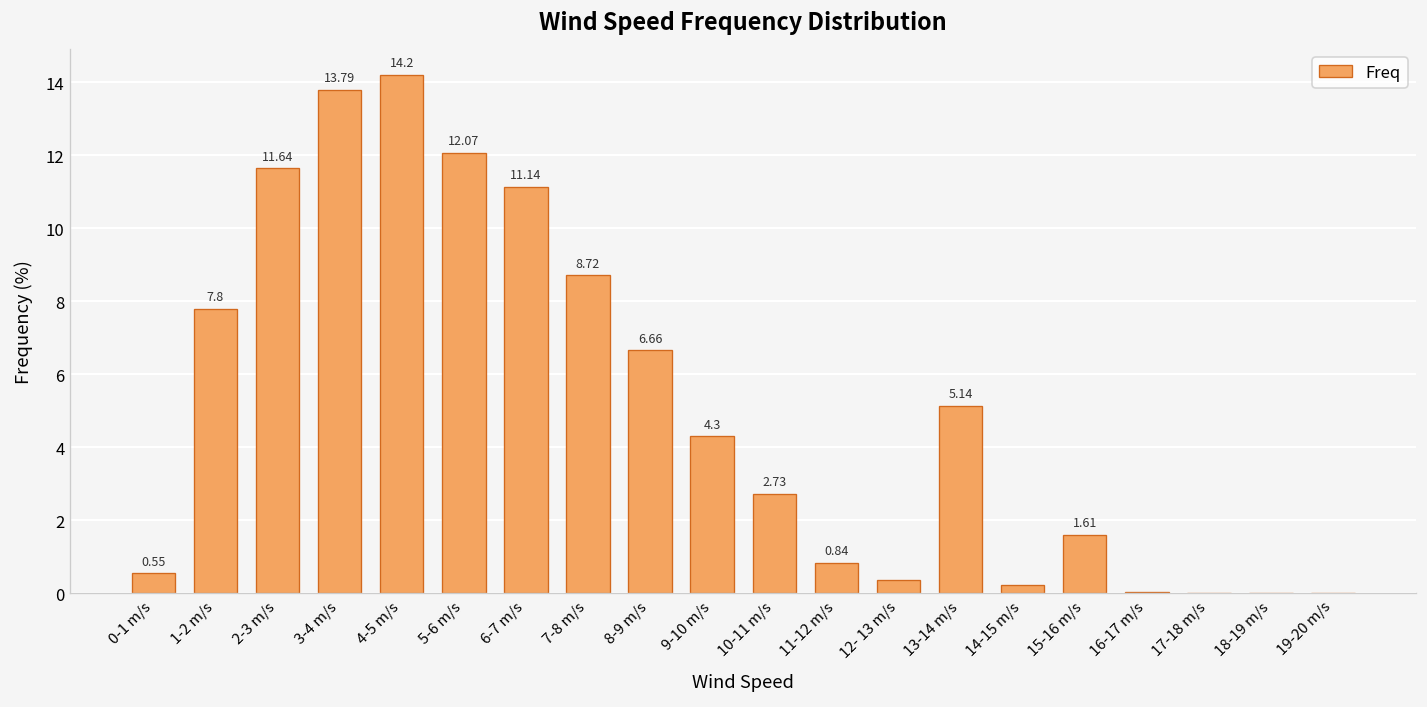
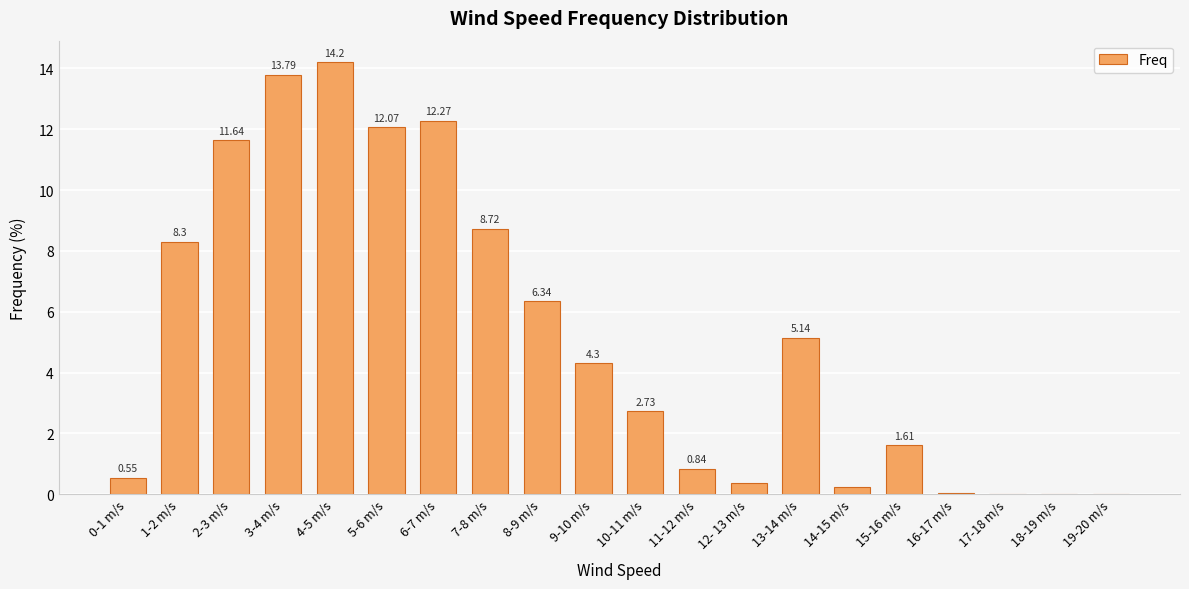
  {
    "0-1 m/s": 0.55,
-   "1-2 m/s": 7.8,
+   "1-2 m/s": 8.3,
    "2-3 m/s": 11.64,
    "3-4 m/s": 13.79,
    "4-5 m/s": 14.2,
    "5-6 m/s": 12.07,
-   "6-7 m/s": 11.14,
+   "6-7 m/s": 12.27,
    "7-8 m/s": 8.72,
-   "8-9 m/s": 6.66,
+   "8-9 m/s": 6.34,
    "9-10 m/s": 4.3,
    "10-11 m/s": 2.73,
    "11-12 m/s": 0.84,
    "13-14 m/s": 5.14,
    "15-16 m/s": 1.61
  }
